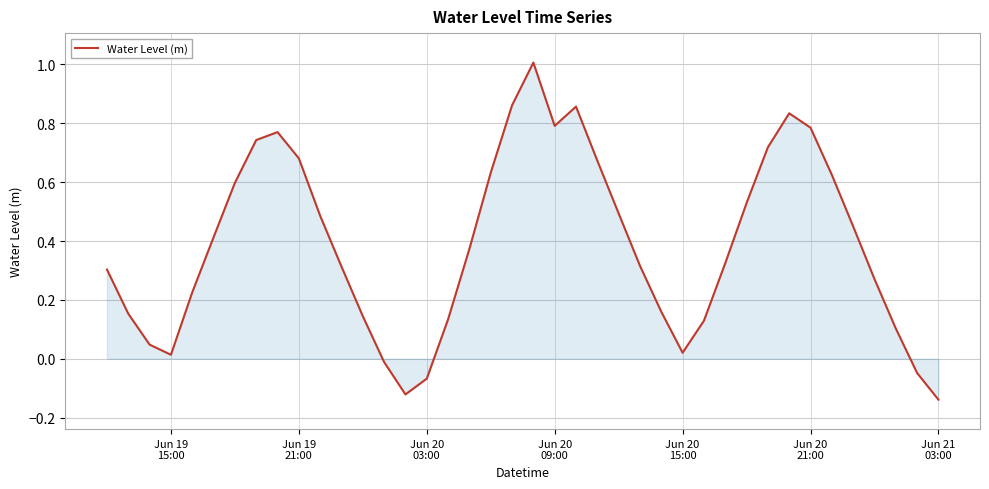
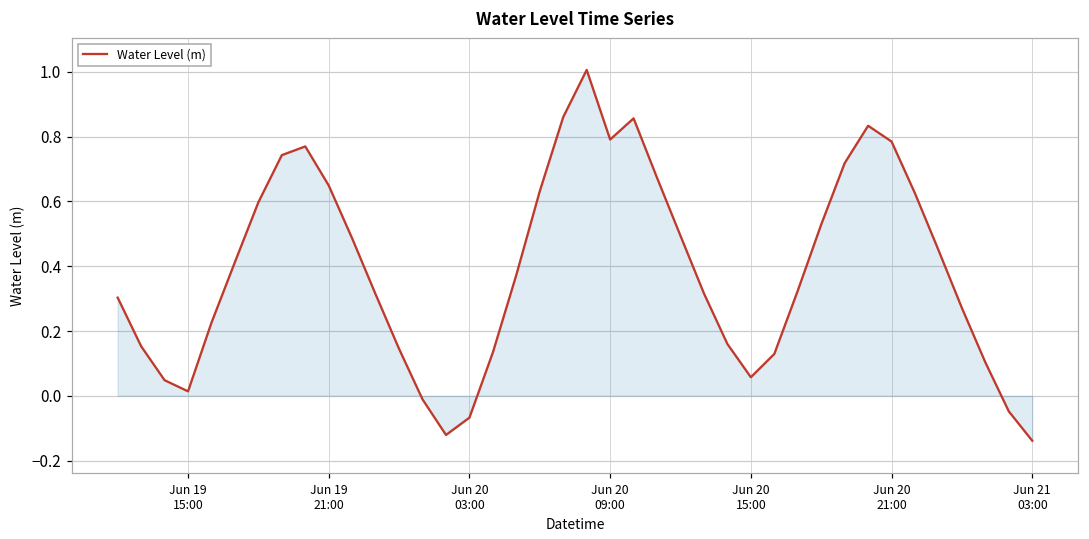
  {
    "Water Level (m)": {
-     "Jun 19 21:00": 0.68,
+     "Jun 19 21:00": 0.65,
      "Jun 20 03:00": -0.07,
-     "Jun 20 15:00": 0.02,
+     "Jun 20 15:00": 0.06,
      "Jun 21 03:00": -0.14
    }
  }
